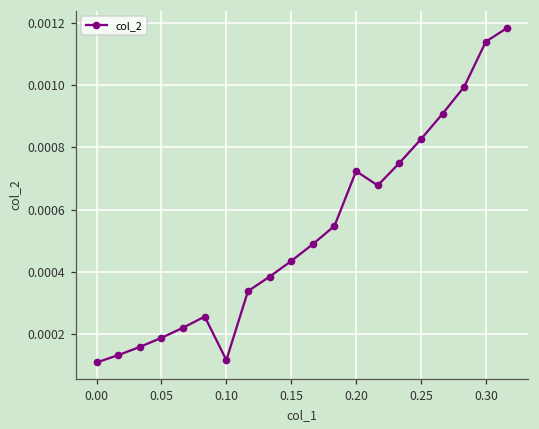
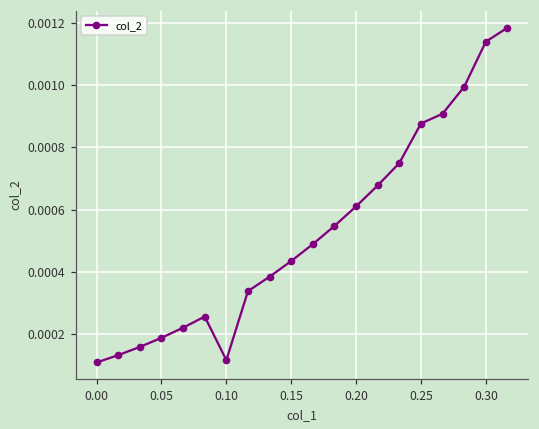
  {
    "0.00": 0.00011,
    "0.05": 0.00019,
    "0.10": 0.00012,
    "0.15": 0.00043,
-   "0.20": 0.00072,
-   "0.25": 0.00083,
+   "0.20": 0.00061,
+   "0.25": 0.00088,
    "0.30": 0.00114
  }
